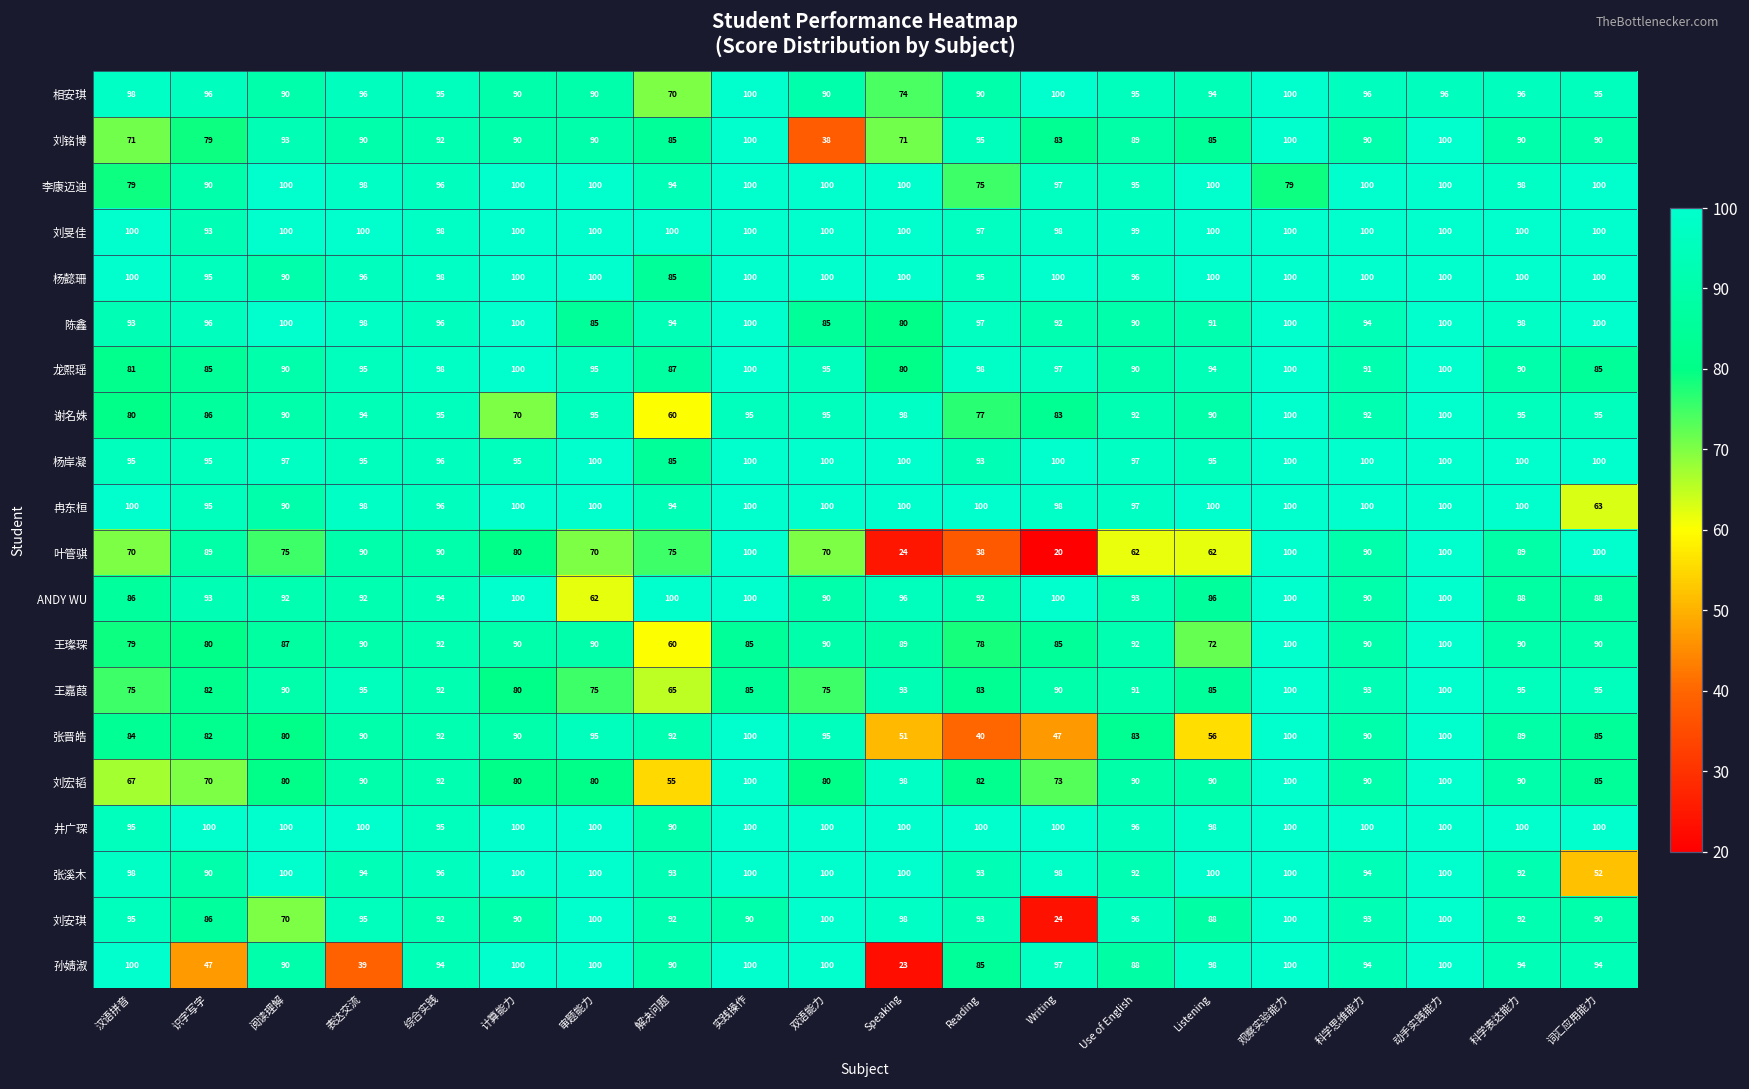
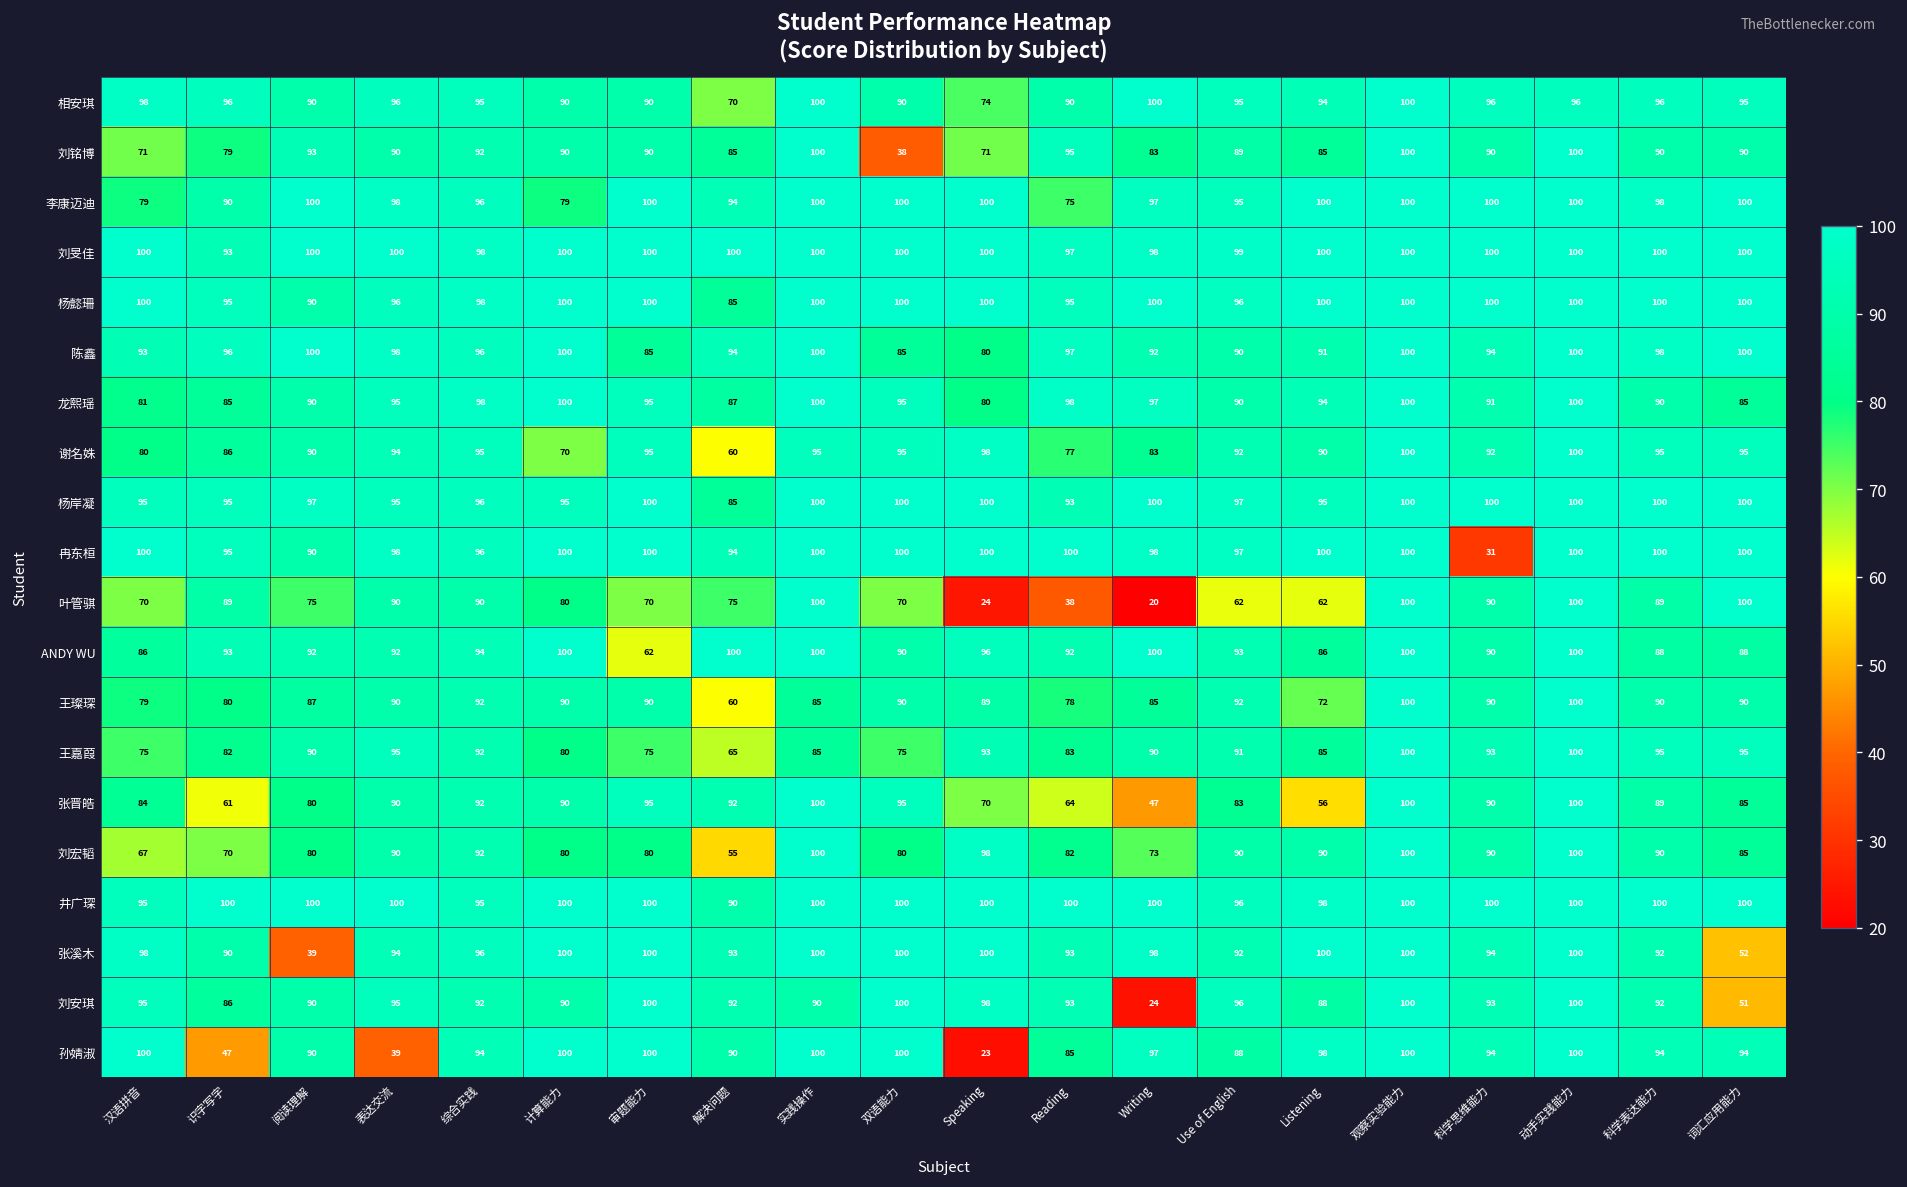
  {
    "李康迈迪": {
      "汉语拼音": 79,
      "识字写字": 90,
      "阅读理解": 100,
      "表达交流": 98,
      "综合实践": 96,
-     "计算能力": 100,
+     "计算能力": 79,
      "审题能力": 100,
      "解决问题": 94,
      "实践操作": 100,
      "双语能力": 100,
      "Speaking": 100,
      "Reading": 75,
      "Writing": 97,
      "Use of English": 95,
      "Listening": 100,
-     "观察实验能力": 79,
+     "观察实验能力": 100,
      "科学思维能力": 100,
      "动手实践能力": 100,
      "科学表达能力": 98,
      "词汇应用能力": 100
    },
    "冉东桓": {
      "汉语拼音": 100,
      "识字写字": 95,
      "阅读理解": 90,
      "表达交流": 98,
      "综合实践": 96,
      "计算能力": 100,
      "审题能力": 100,
      "解决问题": 94,
      "实践操作": 100,
      "双语能力": 100,
      "Speaking": 100,
      "Reading": 100,
      "Writing": 98,
      "Use of English": 97,
      "Listening": 100,
      "观察实验能力": 100,
-     "科学思维能力": 100,
+     "科学思维能力": 31,
      "动手实践能力": 100,
      "科学表达能力": 100,
-     "词汇应用能力": 63
+     "词汇应用能力": 100
    },
    "张晋皓": {
      "汉语拼音": 84,
-     "识字写字": 82,
+     "识字写字": 61,
      "阅读理解": 80,
      "表达交流": 90,
      "综合实践": 92,
      "计算能力": 90,
      "审题能力": 95,
      "解决问题": 92,
      "实践操作": 100,
      "双语能力": 95,
-     "Speaking": 51,
-     "Reading": 40,
+     "Speaking": 70,
+     "Reading": 64,
      "Writing": 47,
      "Use of English": 83,
      "Listening": 56,
      "观察实验能力": 100,
      "科学思维能力": 90,
      "动手实践能力": 100,
      "科学表达能力": 89,
      "词汇应用能力": 85
    },
    "张溪木": {
      "汉语拼音": 98,
      "识字写字": 90,
-     "阅读理解": 100,
+     "阅读理解": 39,
      "表达交流": 94,
      "综合实践": 96,
      "计算能力": 100,
      "审题能力": 100,
      "解决问题": 93,
      "实践操作": 100,
      "双语能力": 100,
      "Speaking": 100,
      "Reading": 93,
      "Writing": 98,
      "Use of English": 92,
      "Listening": 100,
      "观察实验能力": 100,
      "科学思维能力": 94,
      "动手实践能力": 100,
      "科学表达能力": 92,
      "词汇应用能力": 52
    },
    "刘安琪": {
      "汉语拼音": 95,
      "识字写字": 86,
-     "阅读理解": 70,
+     "阅读理解": 90,
      "表达交流": 95,
      "综合实践": 92,
      "计算能力": 90,
      "审题能力": 100,
      "解决问题": 92,
      "实践操作": 90,
      "双语能力": 100,
      "Speaking": 98,
      "Reading": 93,
      "Writing": 24,
      "Use of English": 96,
      "Listening": 88,
      "观察实验能力": 100,
      "科学思维能力": 93,
      "动手实践能力": 100,
      "科学表达能力": 92,
-     "词汇应用能力": 90
+     "词汇应用能力": 51
    }
  }
